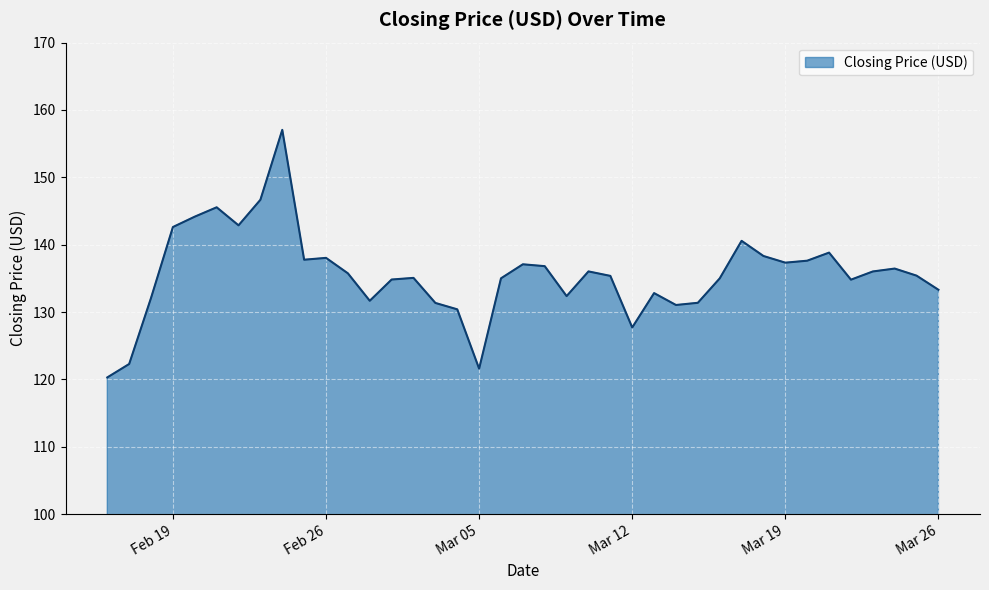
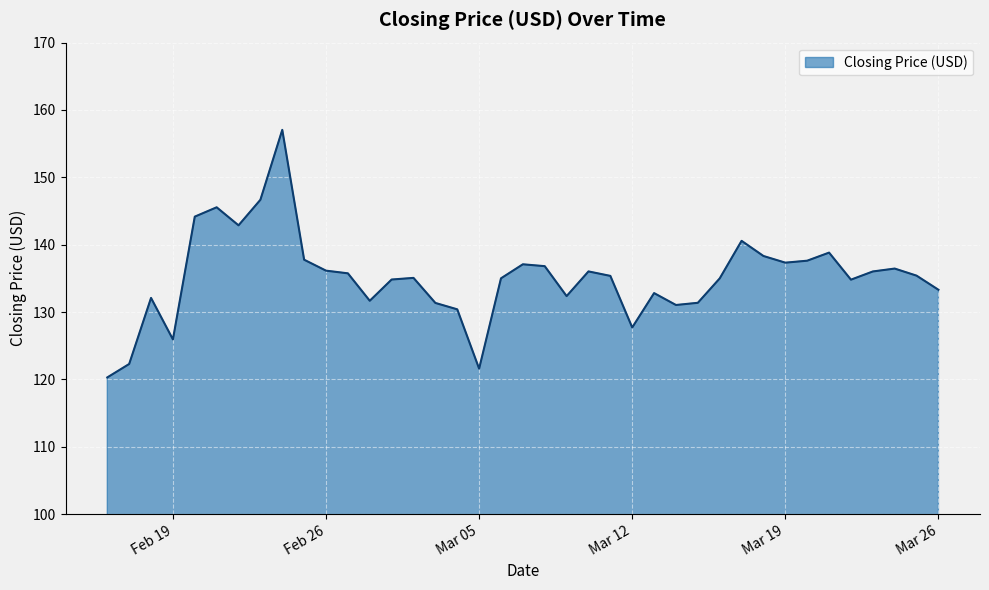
  {
-   "Feb 19": 143,
-   "Feb 26": 138,
+   "Feb 19": 126,
+   "Feb 26": 136,
    "Mar 05": 122,
    "Mar 12": 128,
    "Mar 19": 137,
    "Mar 26": 133
  }
